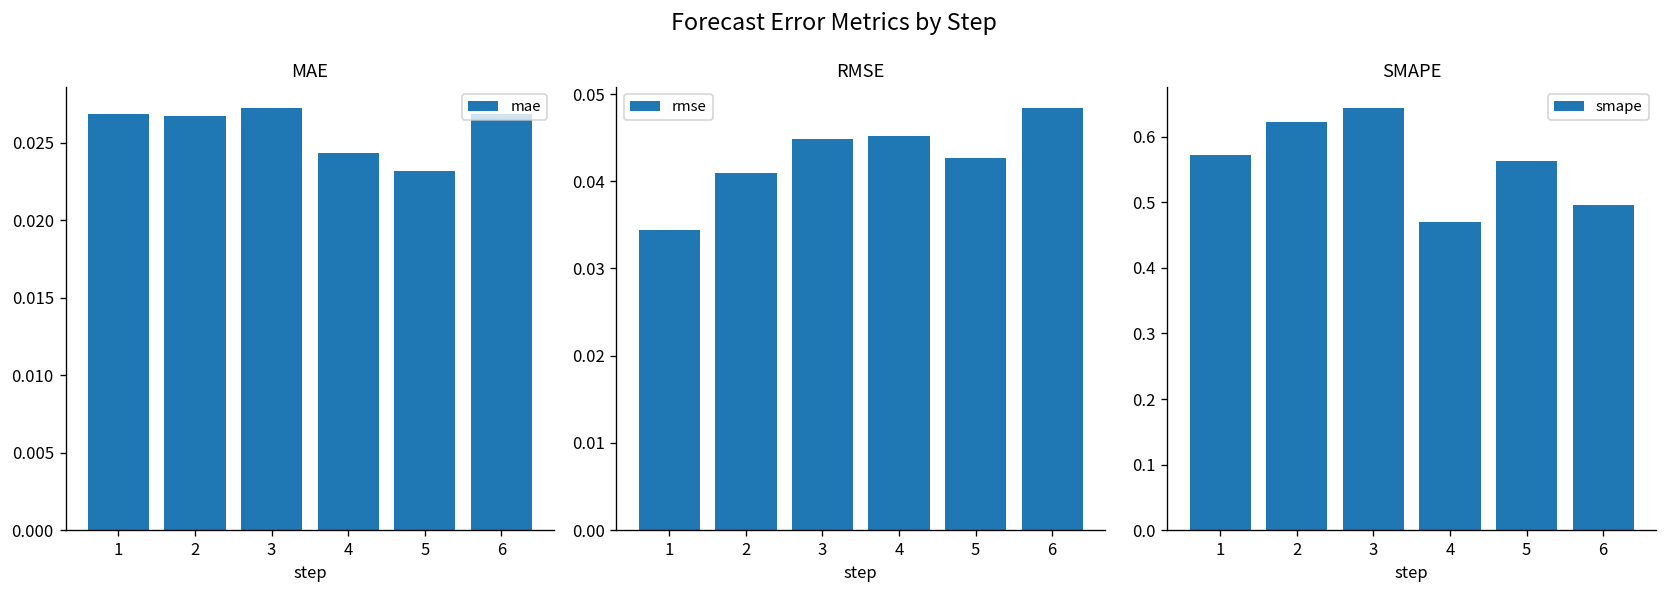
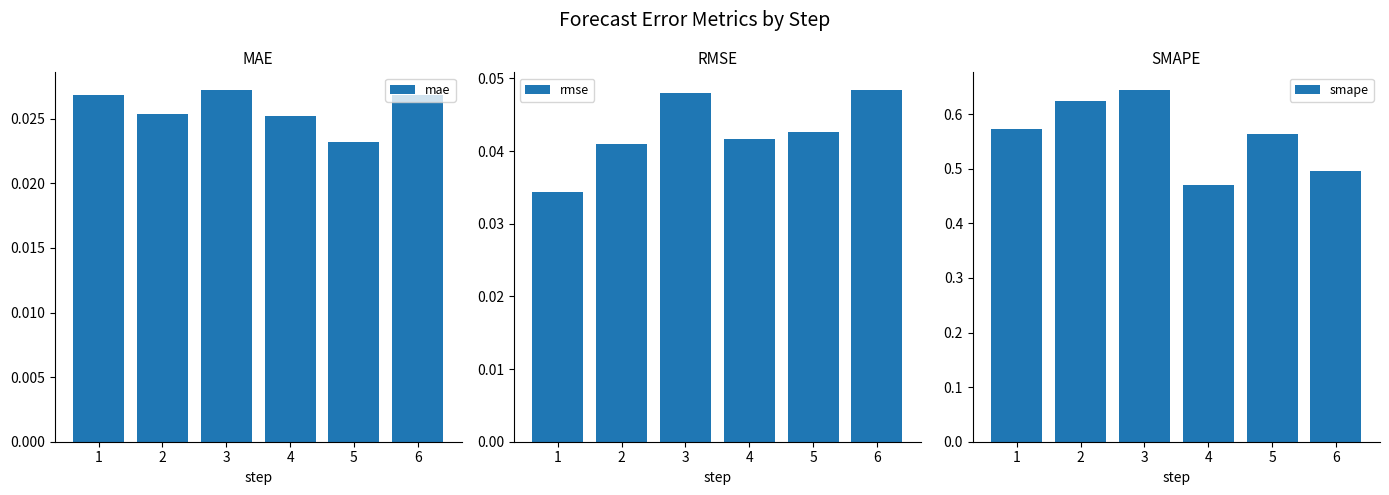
  {
    "MAE": {
      "1": 0.0268,
-     "2": 0.0267,
+     "2": 0.0254,
      "3": 0.0272,
-     "4": 0.0243,
+     "4": 0.0252,
      "5": 0.0232
    },
    "RMSE": {
      "1": 0.034,
      "2": 0.041,
-     "3": 0.045,
-     "4": 0.045,
+     "3": 0.048,
+     "4": 0.042,
      "5": 0.043,
      "6": 0.048
    },
    "SMAPE": {
      "1": 0.57,
      "2": 0.62,
      "3": 0.64,
      "4": 0.47,
      "5": 0.56,
      "6": 0.50
    }
  }
